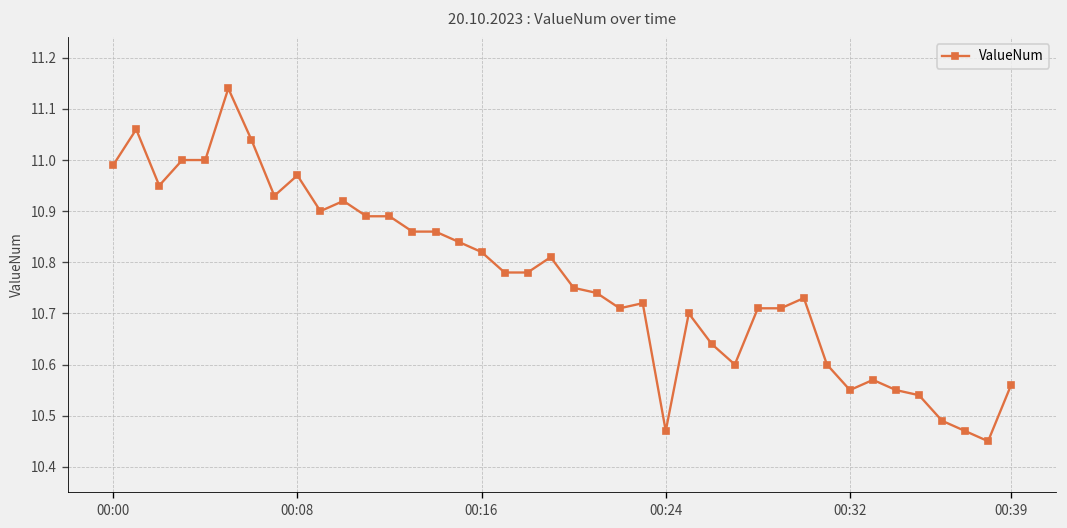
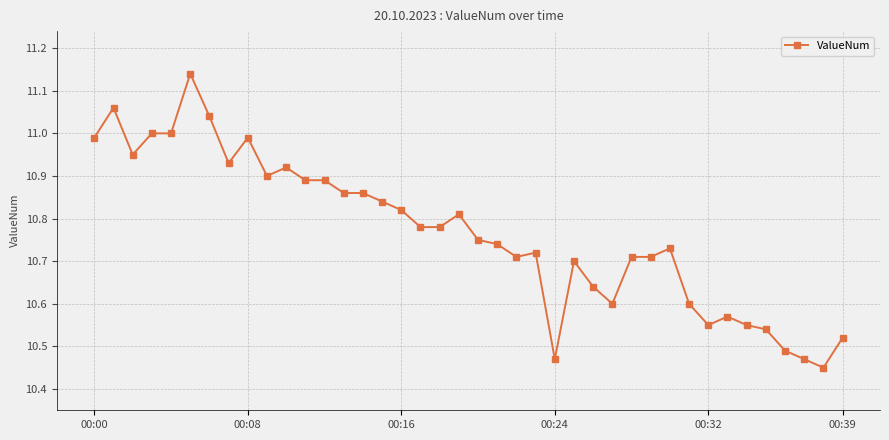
  {
    "00:00": 10.99,
-   "00:08": 10.97,
+   "00:08": 10.99,
    "00:16": 10.82,
    "00:24": 10.47,
    "00:32": 10.55,
-   "00:39": 10.56
+   "00:39": 10.52
  }
